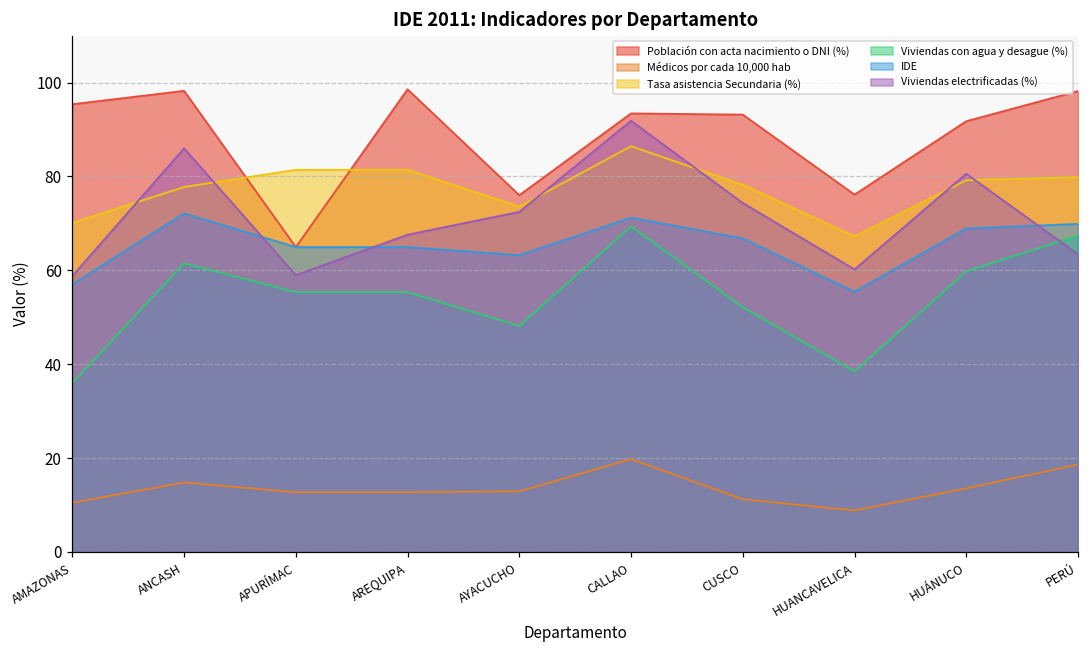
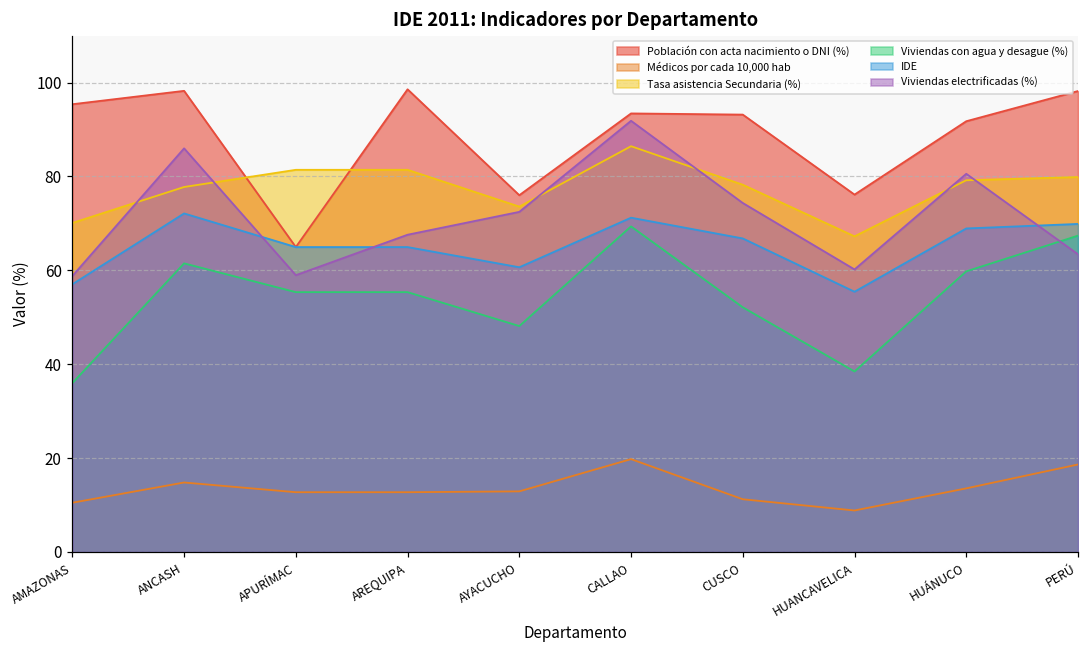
  {
    "Viviendas con agua y desague (%)": {
      "AMAZONAS": 36,
      "ANCASH": 61,
      "APURÍMAC": 55,
      "AREQUIPA": 55,
      "AYACUCHO": 48,
      "CALLAO": 69,
      "CUSCO": 52,
      "HUANCAVELICA": 38,
      "HUÁNUCO": 60,
      "PERÚ": 67
    },
    "IDE": {
      "AMAZONAS": 57,
      "ANCASH": 72,
      "AREQUIPA": 65,
-     "AYACUCHO": 63,
+     "AYACUCHO": 61,
      "CALLAO": 71,
      "CUSCO": 67,
      "HUANCAVELICA": 55,
      "HUÁNUCO": 69,
      "PERÚ": 70
    },
    "Viviendas electrificadas (%)": {
      "AMAZONAS": 59,
      "ANCASH": 86,
      "APURÍMAC": 59,
      "AREQUIPA": 68,
      "AYACUCHO": 72,
      "CALLAO": 92,
      "CUSCO": 74,
      "HUANCAVELICA": 60,
      "HUÁNUCO": 81,
      "PERÚ": 63
    }
  }
